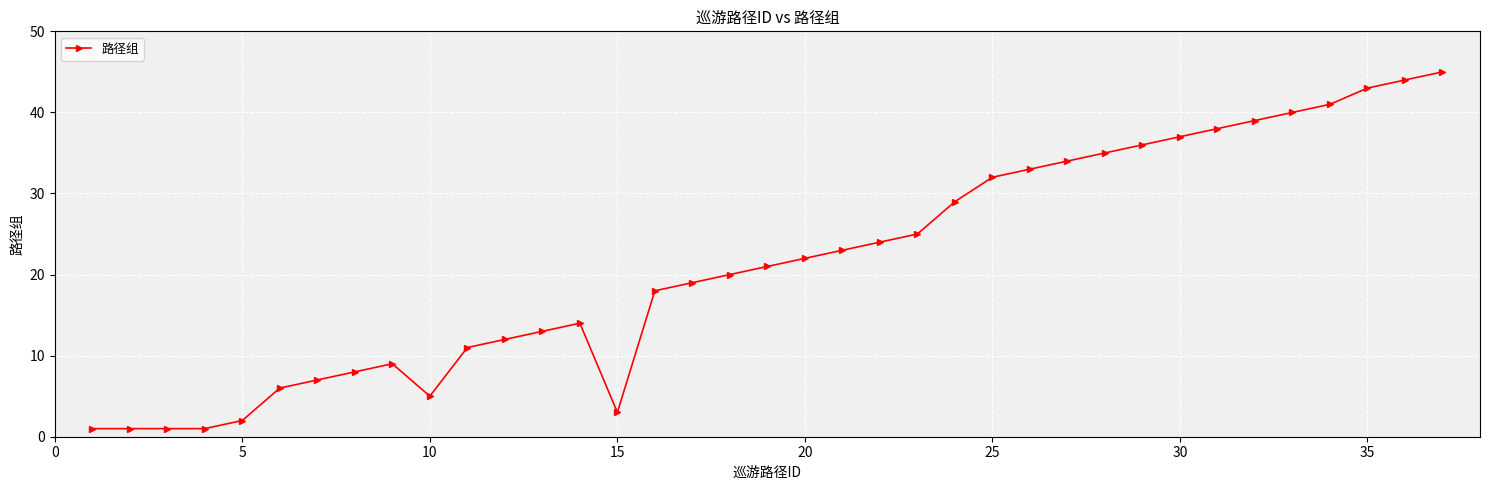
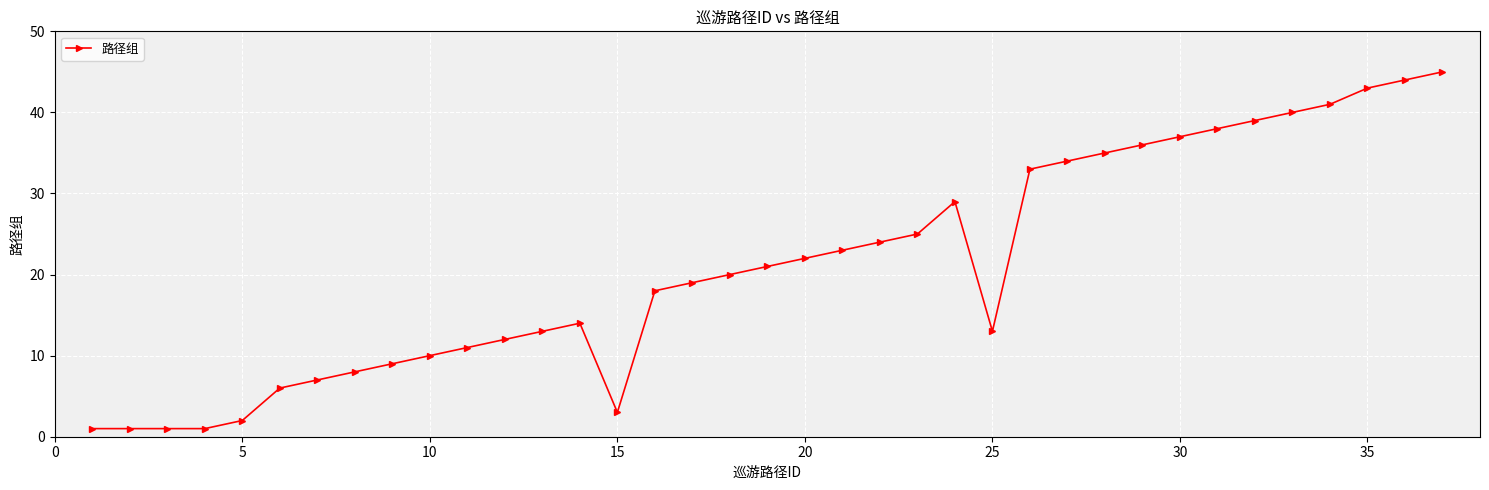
  {
    "5": 2,
-   "10": 5,
+   "10": 10,
    "15": 3,
    "20": 22,
-   "25": 32,
+   "25": 13,
    "30": 37,
    "35": 43
  }
